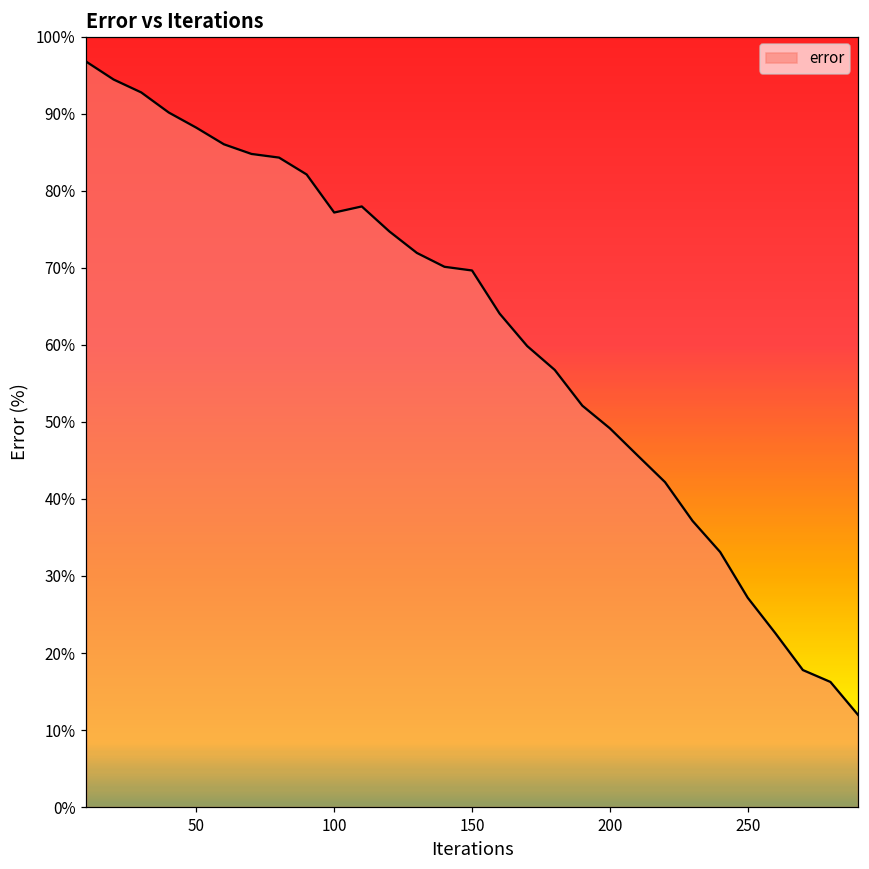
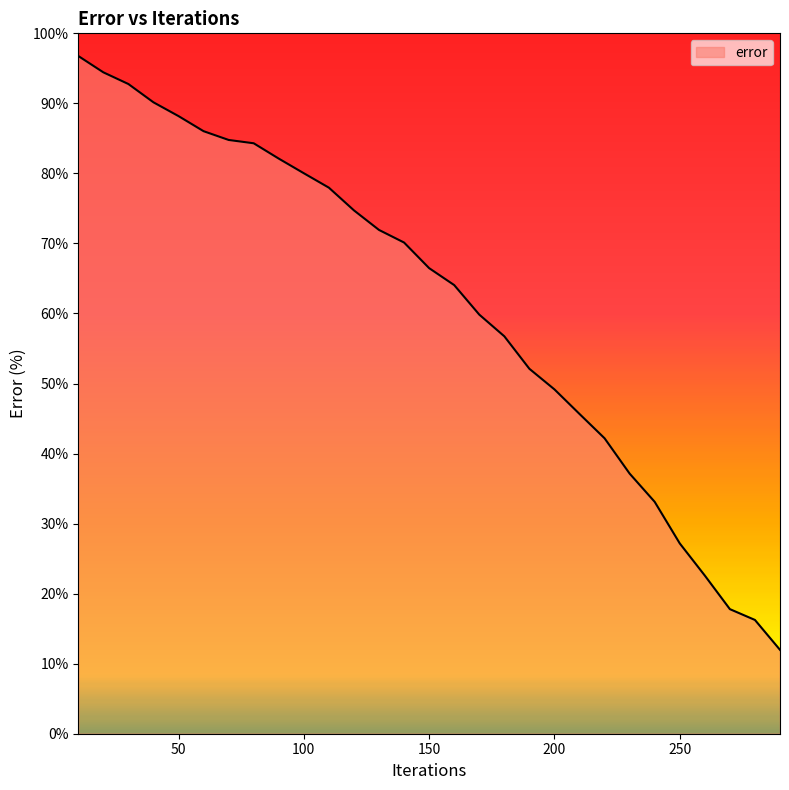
  {
    "50": "88%",
-   "100": "77%",
-   "150": "70%",
+   "100": "80%",
+   "150": "66%",
    "200": "49%",
    "250": "27%"
  }
